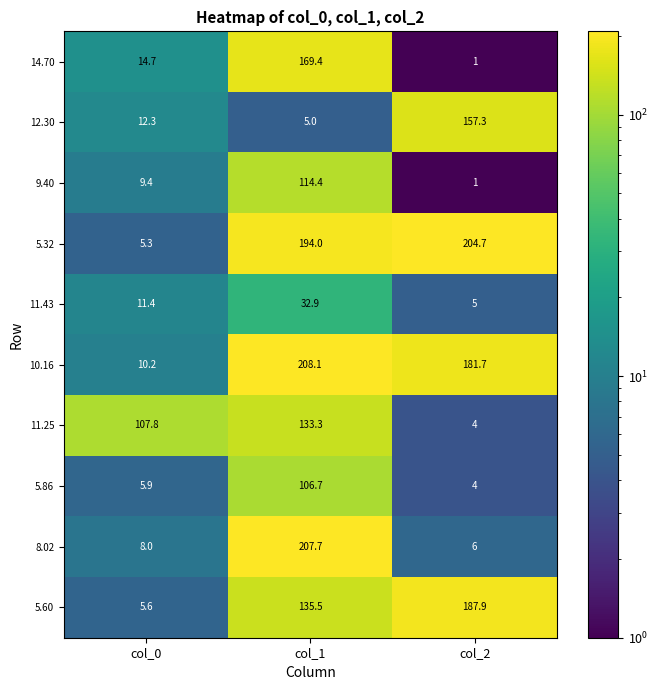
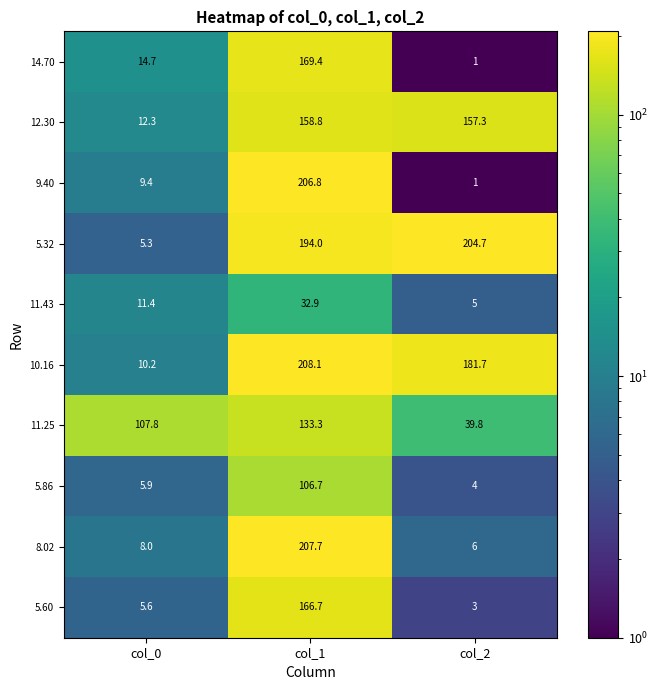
  {
    "14.70": {
      "col_0": 14.7,
      "col_1": 169.4,
      "col_2": 1
    },
    "12.30": {
      "col_0": 12.3,
-     "col_1": 5.0,
+     "col_1": 158.8,
      "col_2": 157.3
    },
    "9.40": {
      "col_0": 9.4,
-     "col_1": 114.4,
+     "col_1": 206.8,
      "col_2": 1
    },
    "5.32": {
      "col_0": 5.3,
      "col_1": 194.0,
      "col_2": 204.7
    },
    "11.43": {
      "col_0": 11.4,
      "col_1": 32.9,
      "col_2": 5
    },
    "10.16": {
      "col_0": 10.2,
      "col_1": 208.1,
      "col_2": 181.7
    },
    "11.25": {
      "col_0": 107.8,
      "col_1": 133.3,
-     "col_2": 4
+     "col_2": 39.8
    },
    "5.86": {
      "col_0": 5.9,
      "col_1": 106.7,
      "col_2": 4
    },
    "8.02": {
      "col_0": 8.0,
      "col_1": 207.7,
      "col_2": 6
    },
    "5.60": {
      "col_0": 5.6,
-     "col_1": 135.5,
-     "col_2": 187.9
+     "col_1": 166.7,
+     "col_2": 3
    }
  }
